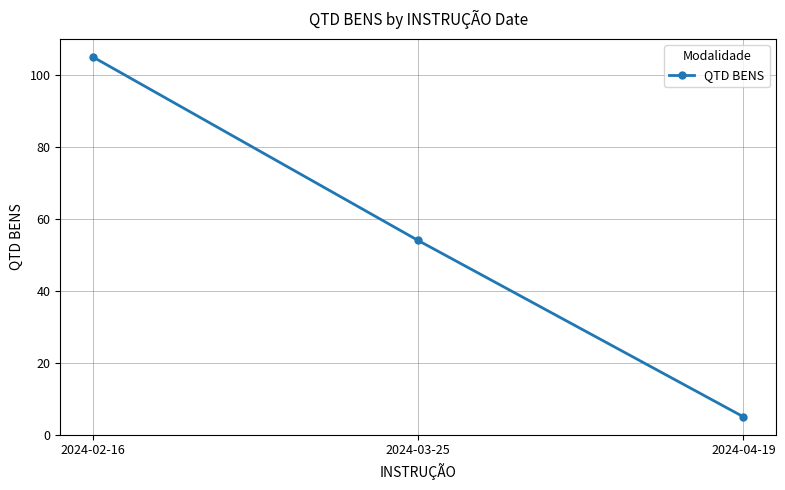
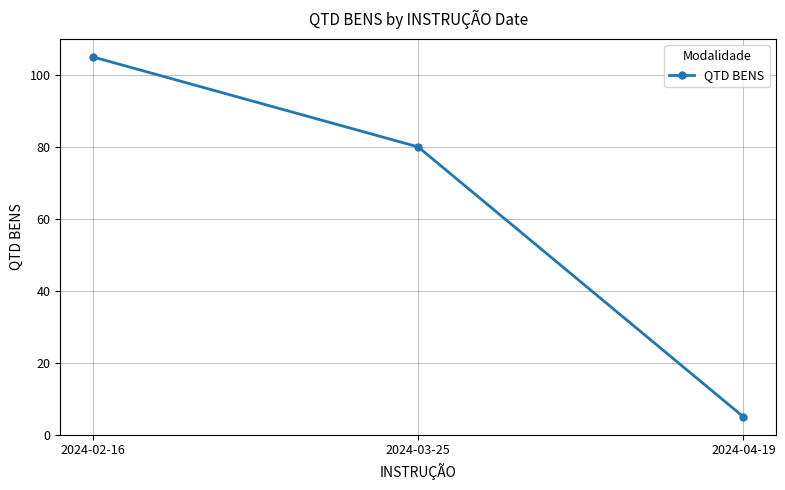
  {
    "2024-02-16": 105,
-   "2024-03-25": 54,
+   "2024-03-25": 80,
    "2024-04-19": 5
  }
